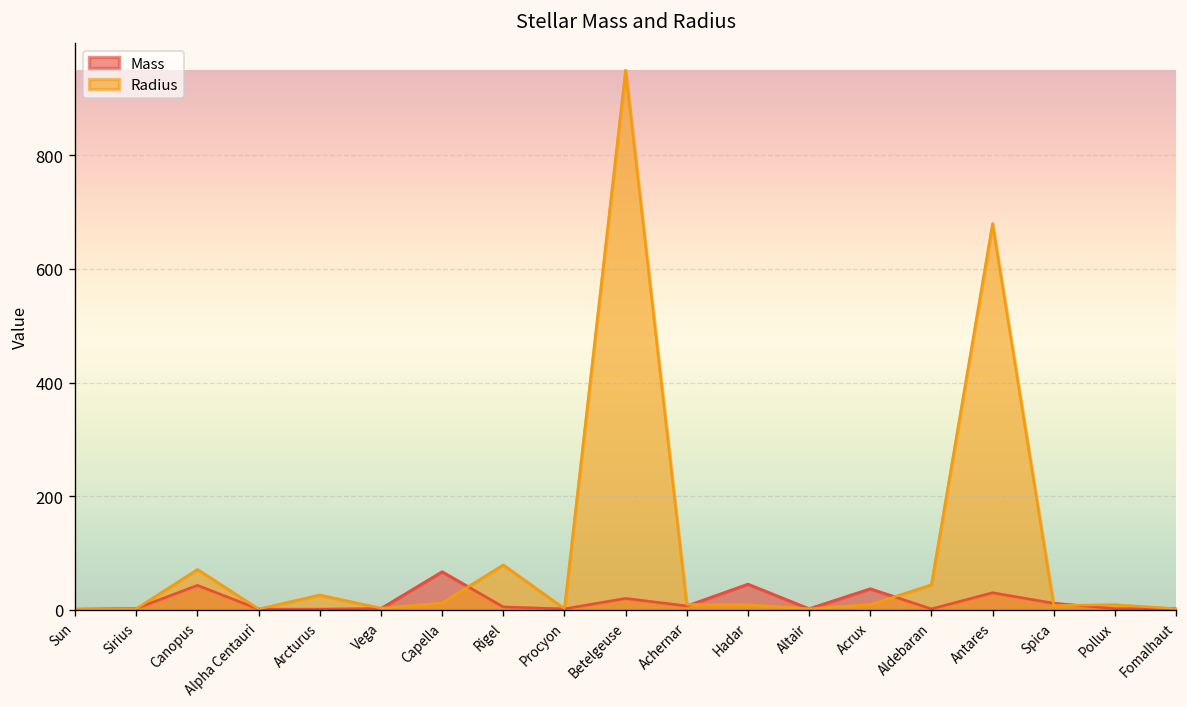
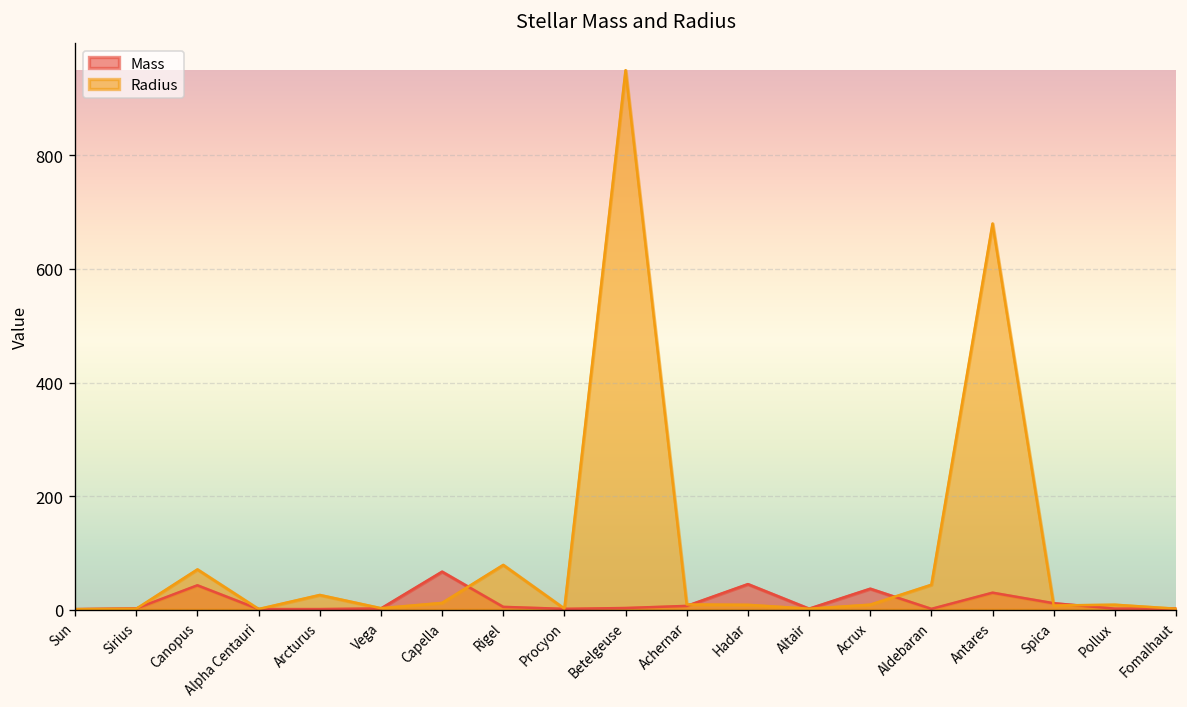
  {
    "Mass": {
      "Canopus": 40,
      "Arcturus": 0,
      "Capella": 70,
      "Rigel": 10,
-     "Betelgeuse": 20,
+     "Betelgeuse": 0,
      "Hadar": 50,
      "Acrux": 40,
      "Aldebaran": 0,
      "Antares": 30,
      "Pollux": 0
    },
    "Radius": {
      "Canopus": 70,
      "Arcturus": 30,
      "Capella": 10,
      "Rigel": 80,
      "Betelgeuse": 950,
      "Hadar": 10,
      "Acrux": 10,
      "Aldebaran": 40,
      "Antares": 680,
      "Pollux": 10
    }
  }
